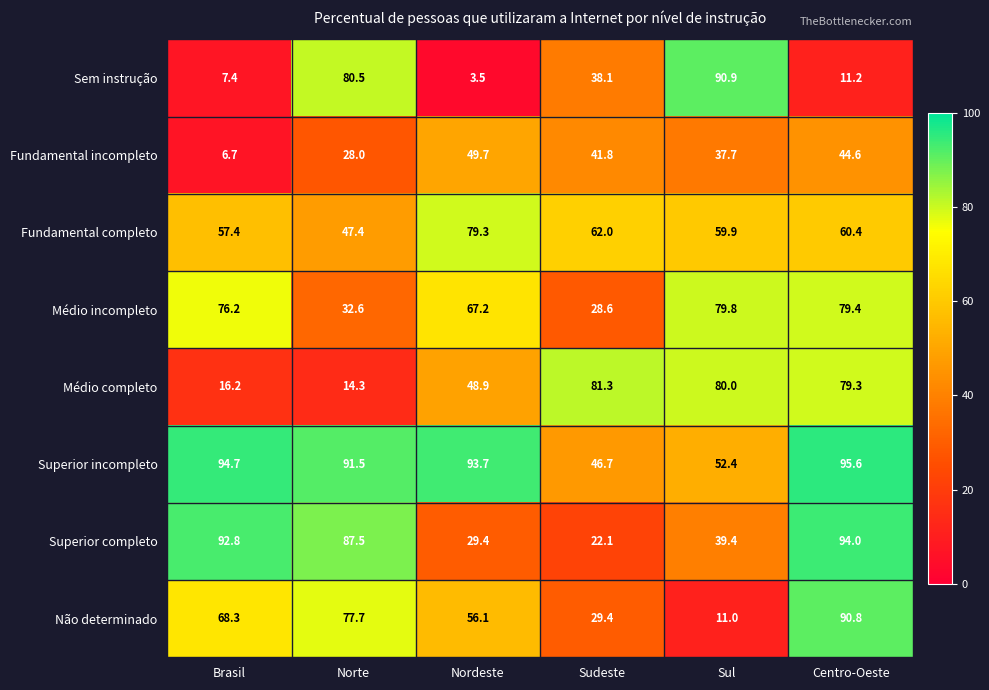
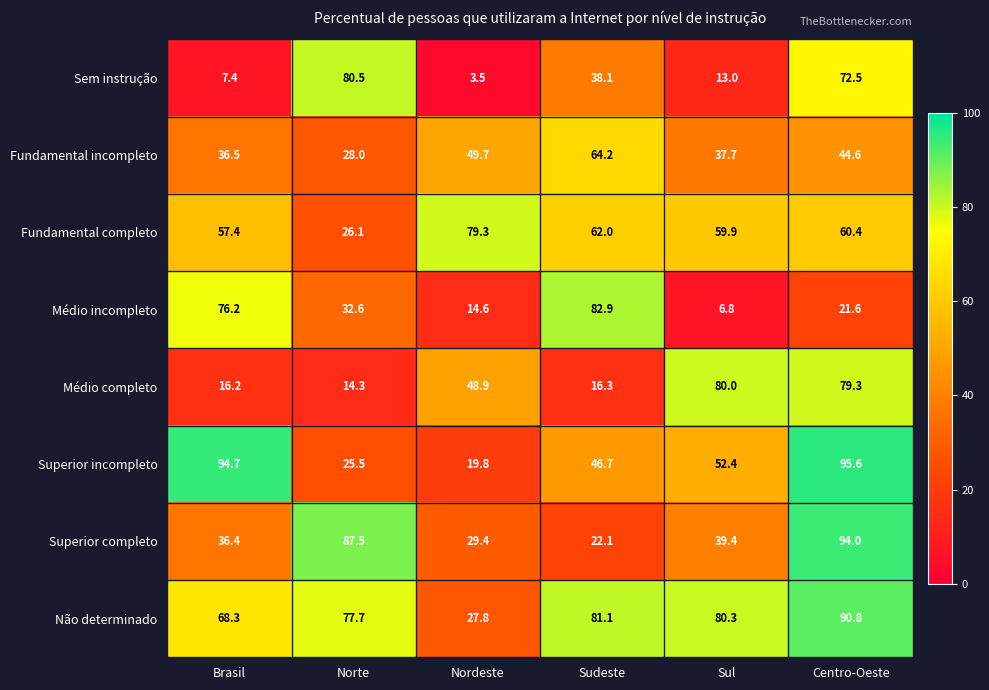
  {
    "Sem instrução": {
      "Brasil": 7.4,
      "Norte": 80.5,
      "Nordeste": 3.5,
      "Sudeste": 38.1,
-     "Sul": 90.9,
-     "Centro-Oeste": 11.2
+     "Sul": 13.0,
+     "Centro-Oeste": 72.5
    },
    "Fundamental incompleto": {
-     "Brasil": 6.7,
+     "Brasil": 36.5,
      "Norte": 28.0,
      "Nordeste": 49.7,
-     "Sudeste": 41.8,
+     "Sudeste": 64.2,
      "Sul": 37.7,
      "Centro-Oeste": 44.6
    },
    "Fundamental completo": {
      "Brasil": 57.4,
-     "Norte": 47.4,
+     "Norte": 26.1,
      "Nordeste": 79.3,
      "Sudeste": 62.0,
      "Sul": 59.9,
      "Centro-Oeste": 60.4
    },
    "Médio incompleto": {
      "Brasil": 76.2,
      "Norte": 32.6,
-     "Nordeste": 67.2,
-     "Sudeste": 28.6,
-     "Sul": 79.8,
-     "Centro-Oeste": 79.4
+     "Nordeste": 14.6,
+     "Sudeste": 82.9,
+     "Sul": 6.8,
+     "Centro-Oeste": 21.6
    },
    "Médio completo": {
      "Brasil": 16.2,
      "Norte": 14.3,
      "Nordeste": 48.9,
-     "Sudeste": 81.3,
+     "Sudeste": 16.3,
      "Sul": 80.0,
      "Centro-Oeste": 79.3
    },
    "Superior incompleto": {
      "Brasil": 94.7,
-     "Norte": 91.5,
-     "Nordeste": 93.7,
+     "Norte": 25.5,
+     "Nordeste": 19.8,
      "Sudeste": 46.7,
      "Sul": 52.4,
      "Centro-Oeste": 95.6
    },
    "Superior completo": {
-     "Brasil": 92.8,
+     "Brasil": 36.4,
      "Norte": 87.5,
      "Nordeste": 29.4,
      "Sudeste": 22.1,
      "Sul": 39.4,
      "Centro-Oeste": 94.0
    },
    "Não determinado": {
      "Brasil": 68.3,
      "Norte": 77.7,
-     "Nordeste": 56.1,
-     "Sudeste": 29.4,
-     "Sul": 11.0,
+     "Nordeste": 27.8,
+     "Sudeste": 81.1,
+     "Sul": 80.3,
      "Centro-Oeste": 90.8
    }
  }
